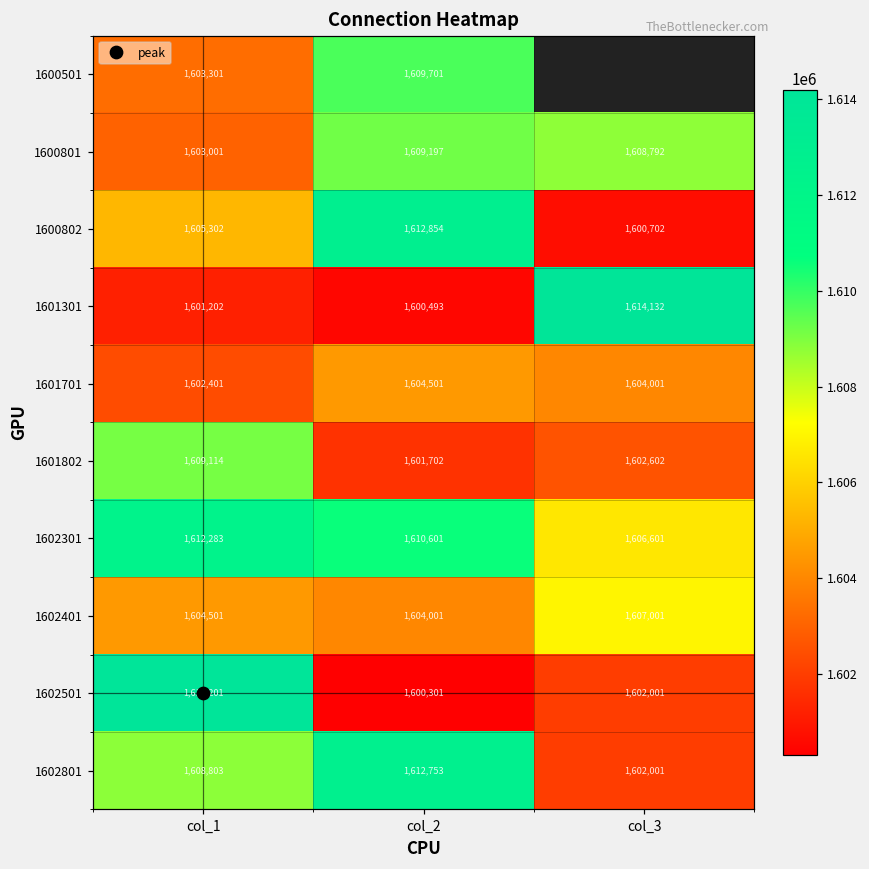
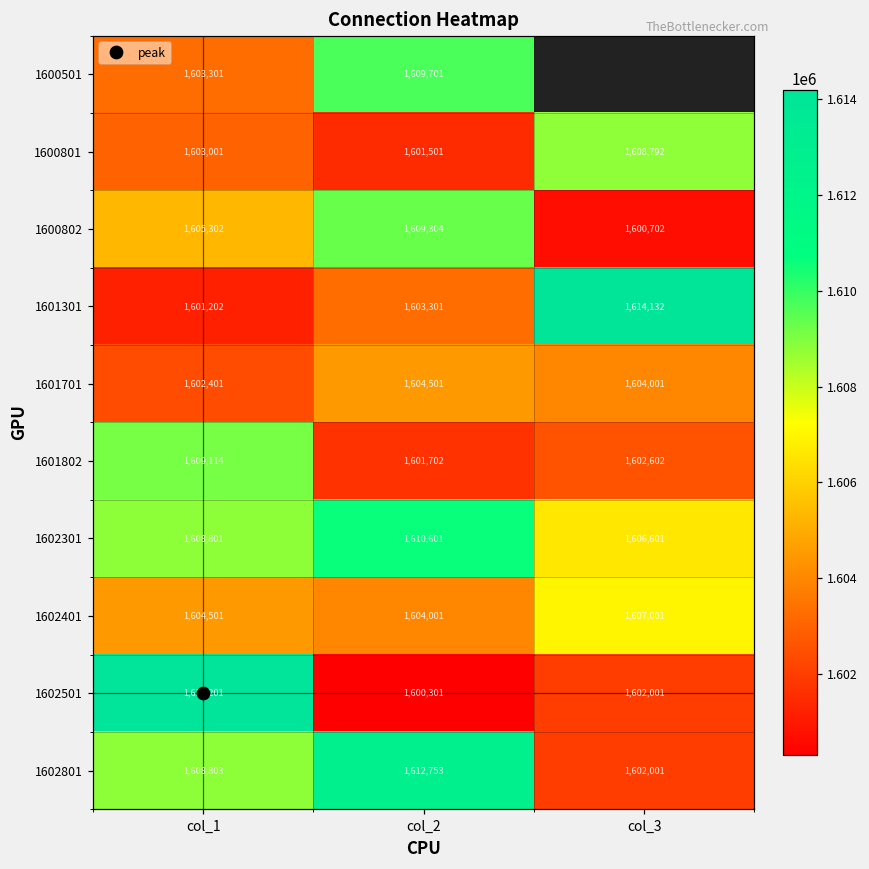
  {
    "1600501": {
      "col_1": "1,603,301",
      "col_2": "1,609,701"
    },
    "1600801": {
      "col_1": "1,603,001",
-     "col_2": "1,609,197",
+     "col_2": "1,601,501",
      "col_3": "1,608,792"
    },
    "1600802": {
      "col_1": "1,605,302",
-     "col_2": "1,612,854",
+     "col_2": "1,609,304",
      "col_3": "1,600,702"
    },
    "1601301": {
      "col_1": "1,601,202",
-     "col_2": "1,600,493",
+     "col_2": "1,603,301",
      "col_3": "1,614,132"
    },
    "1601701": {
      "col_1": "1,602,401",
      "col_2": "1,604,501",
      "col_3": "1,604,001"
    },
    "1601802": {
      "col_1": "1,609,114",
      "col_2": "1,601,702",
      "col_3": "1,602,602"
    },
    "1602301": {
-     "col_1": "1,612,283",
+     "col_1": "1,608,801",
      "col_2": "1,610,601",
      "col_3": "1,606,601"
    },
    "1602401": {
      "col_1": "1,604,501",
      "col_2": "1,604,001",
      "col_3": "1,607,001"
    },
    "1602501": {
      "col_2": "1,600,301",
      "col_3": "1,602,001"
    },
    "1602801": {
      "col_1": "1,608,803",
      "col_2": "1,612,753",
      "col_3": "1,602,001"
    }
  }
